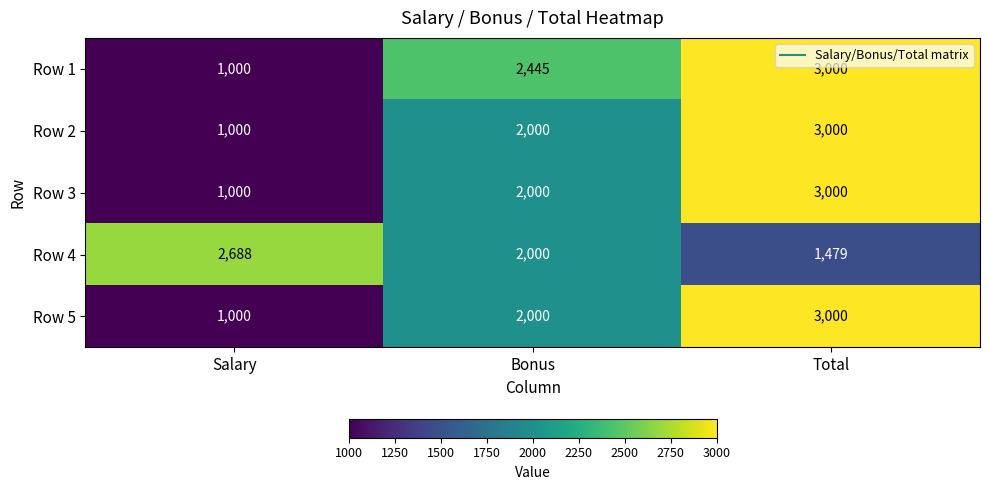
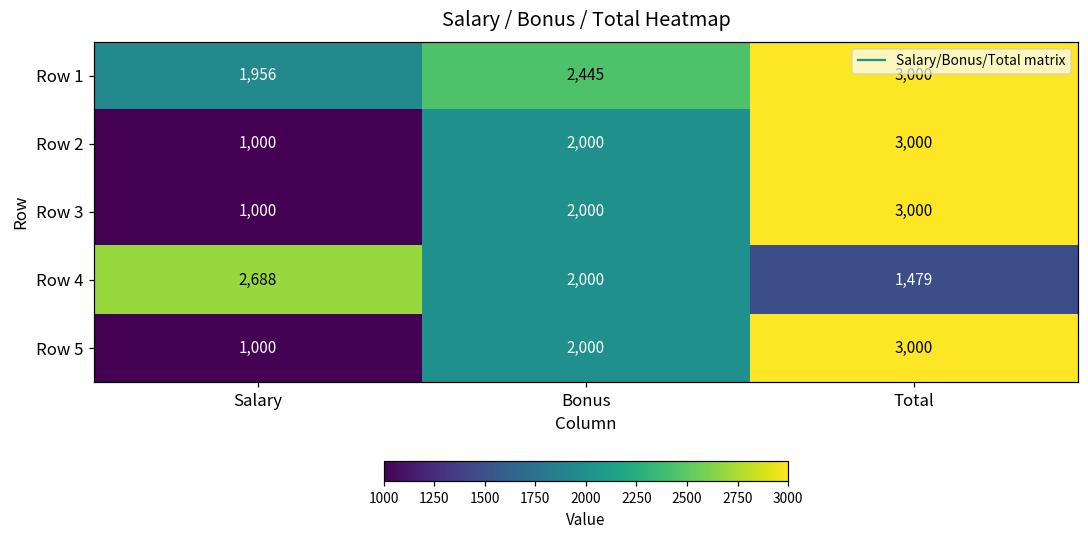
  {
    "Row 1": {
-     "Salary": "1,000",
+     "Salary": "1,956",
      "Bonus": "2,445"
    },
    "Row 2": {
      "Salary": "1,000",
      "Bonus": "2,000",
      "Total": "3,000"
    },
    "Row 3": {
      "Salary": "1,000",
      "Bonus": "2,000",
      "Total": "3,000"
    },
    "Row 4": {
      "Salary": "2,688",
      "Bonus": "2,000",
      "Total": "1,479"
    },
    "Row 5": {
      "Salary": "1,000",
      "Bonus": "2,000",
      "Total": "3,000"
    }
  }
